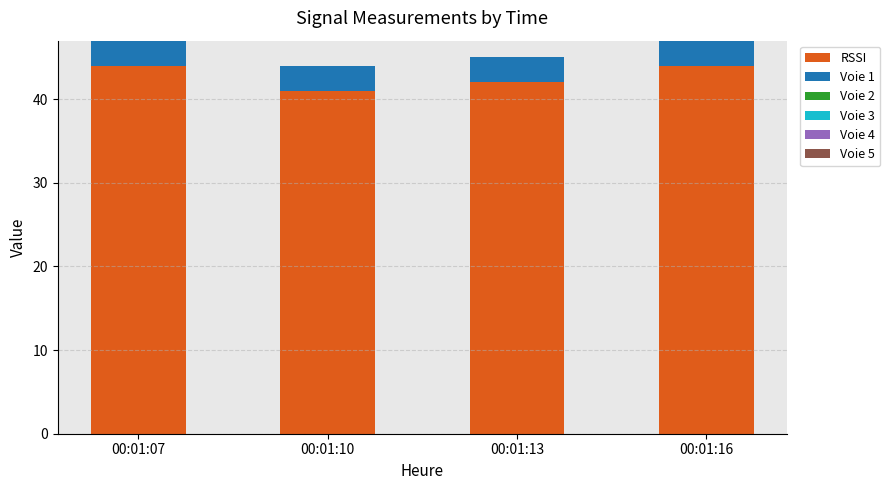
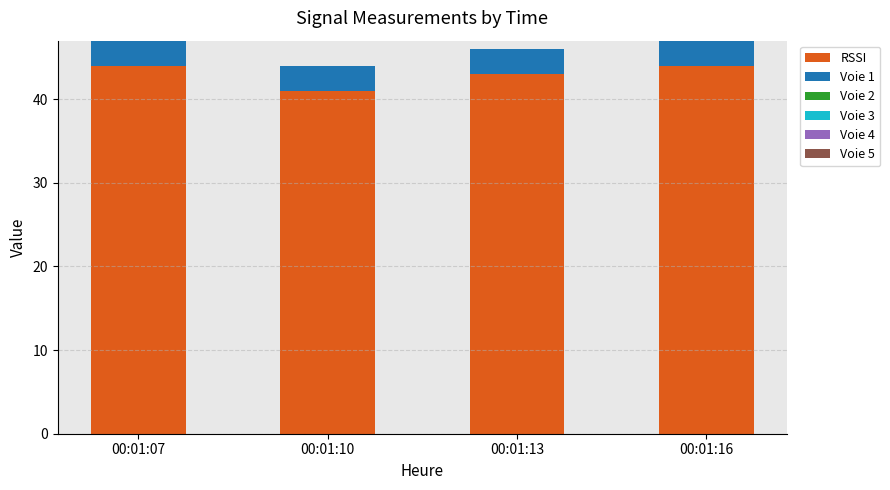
  {
    "RSSI": {
      "00:01:07": 44,
      "00:01:10": 41,
-     "00:01:13": 42,
+     "00:01:13": 43,
      "00:01:16": 44
    }
  }
